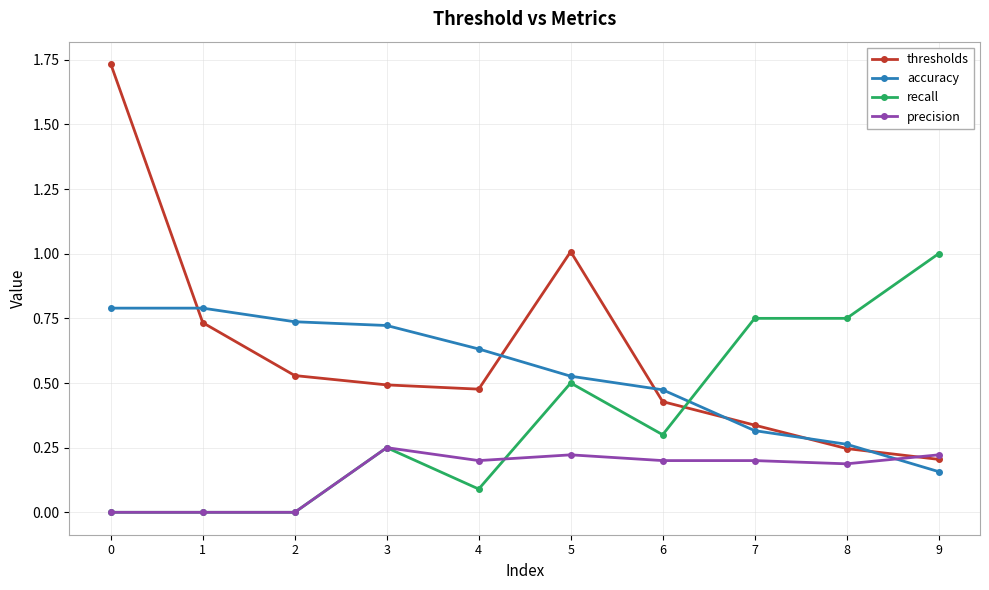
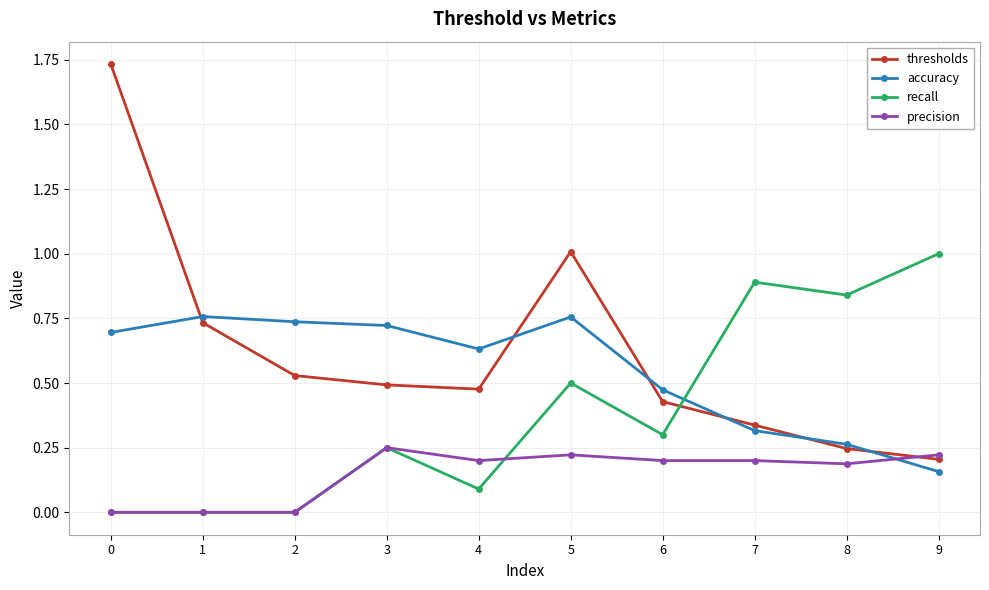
  {
    "thresholds": {
      "0": 1.73,
      "1": 0.73,
      "2": 0.53,
      "3": 0.49,
      "4": 0.48,
      "5": 1.01,
      "6": 0.43,
      "7": 0.34,
      "8": 0.25,
      "9": 0.20
    },
    "accuracy": {
-     "0": 0.79,
-     "1": 0.79,
+     "0": 0.70,
+     "1": 0.76,
      "2": 0.74,
      "3": 0.72,
      "4": 0.63,
-     "5": 0.53,
+     "5": 0.76,
      "6": 0.47,
      "7": 0.32,
      "8": 0.26,
      "9": 0.16
    },
    "recall": {
      "4": 0.09,
      "5": 0.50,
      "6": 0.30,
-     "7": 0.75,
-     "8": 0.75,
+     "7": 0.89,
+     "8": 0.84,
      "9": 1.00
    },
    "precision": {
      "4": 0.20,
      "5": 0.22,
      "6": 0.20,
      "7": 0.20,
      "8": 0.19,
      "9": 0.22
    }
  }
